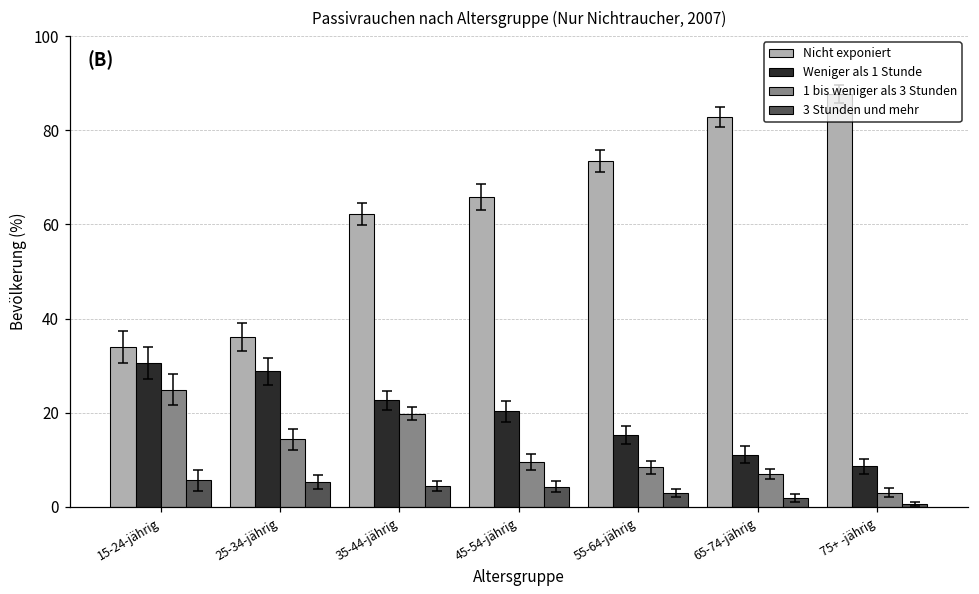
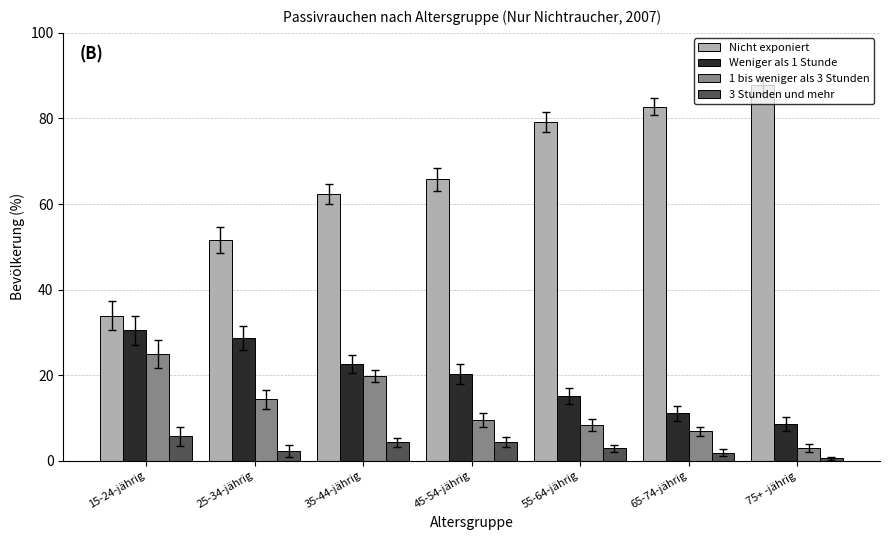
  {
    "Nicht exponiert": {
      "15-24-jährig": 34,
-     "25-34-jährig": 36,
+     "25-34-jährig": 52,
      "35-44-jährig": 62,
      "45-54-jährig": 66,
-     "55-64-jährig": 73,
+     "55-64-jährig": 79,
      "65-74-jährig": 83
    },
    "Weniger als 1 Stunde": {
      "15-24-jährig": 31,
      "25-34-jährig": 29,
      "35-44-jährig": 23,
      "45-54-jährig": 20,
      "55-64-jährig": 15,
      "65-74-jährig": 11,
      "75+ -jährig": 9
    },
    "1 bis weniger als 3 Stunden": {
      "15-24-jährig": 25,
      "25-34-jährig": 14,
      "35-44-jährig": 20,
      "45-54-jährig": 10,
      "55-64-jährig": 8,
      "65-74-jährig": 7,
      "75+ -jährig": 3
    },
    "3 Stunden und mehr": {
      "15-24-jährig": 6,
-     "25-34-jährig": 5,
+     "25-34-jährig": 2,
      "35-44-jährig": 4,
      "45-54-jährig": 4,
      "55-64-jährig": 3,
      "65-74-jährig": 2
    }
  }
